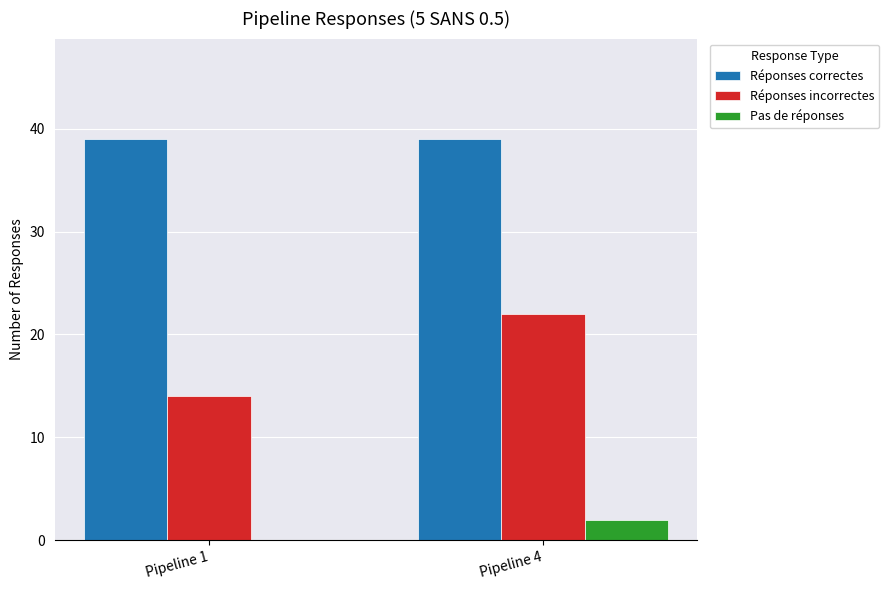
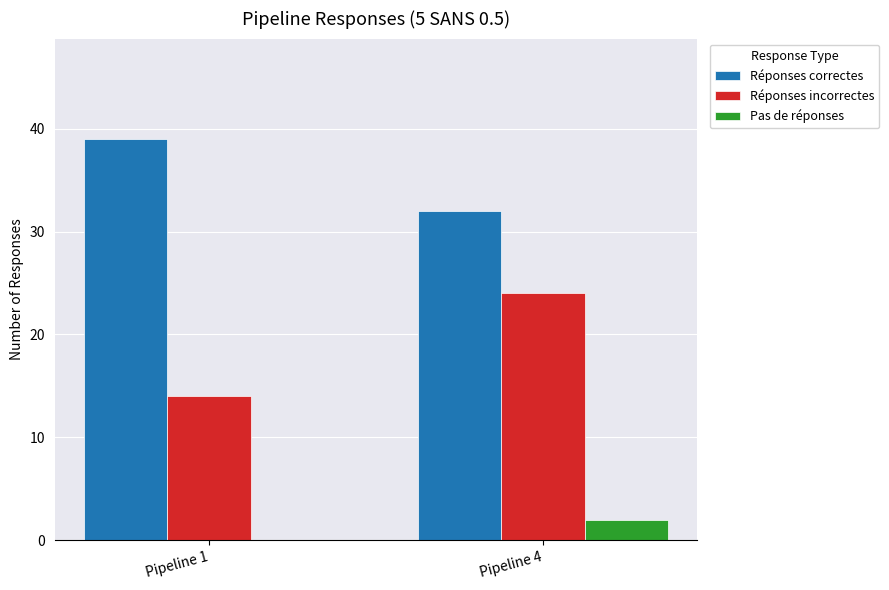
  {
    "Réponses correctes": {
      "Pipeline 1": 39,
-     "Pipeline 4": 39
+     "Pipeline 4": 32
    },
    "Réponses incorrectes": {
      "Pipeline 1": 14,
-     "Pipeline 4": 22
+     "Pipeline 4": 24
    },
    "Pas de réponses": {
      "Pipeline 1": 0,
      "Pipeline 4": 2
    }
  }
